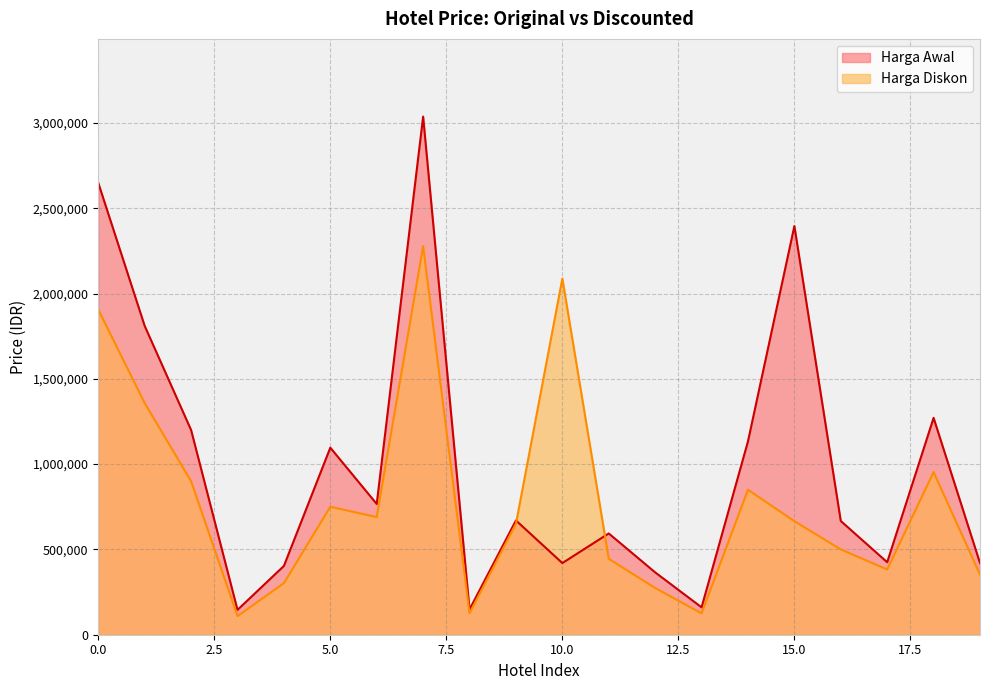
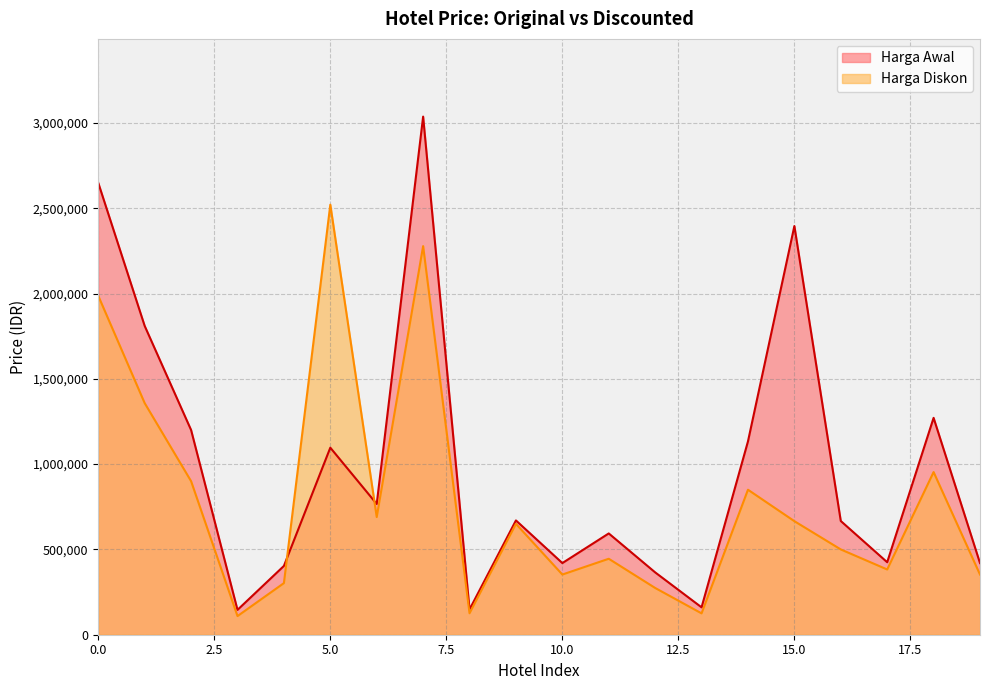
  {
    "Harga Awal": {
      "0.0": "2,650,000",
      "5.0": "1,100,000",
      "10.0": "420,000",
      "15.0": "2,400,000"
    },
    "Harga Diskon": {
-     "0.0": "1,910,000",
-     "5.0": "750,000",
-     "10.0": "2,090,000",
+     "0.0": "1,990,000",
+     "5.0": "2,520,000",
+     "10.0": "350,000",
      "15.0": "670,000"
    }
  }
